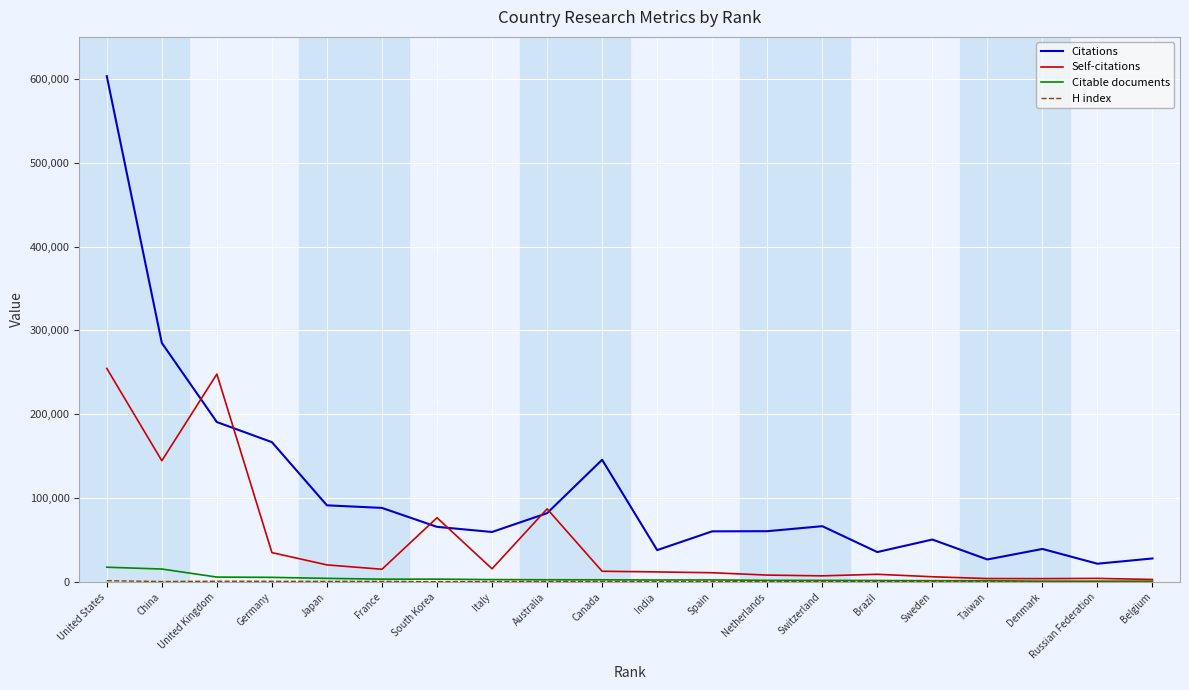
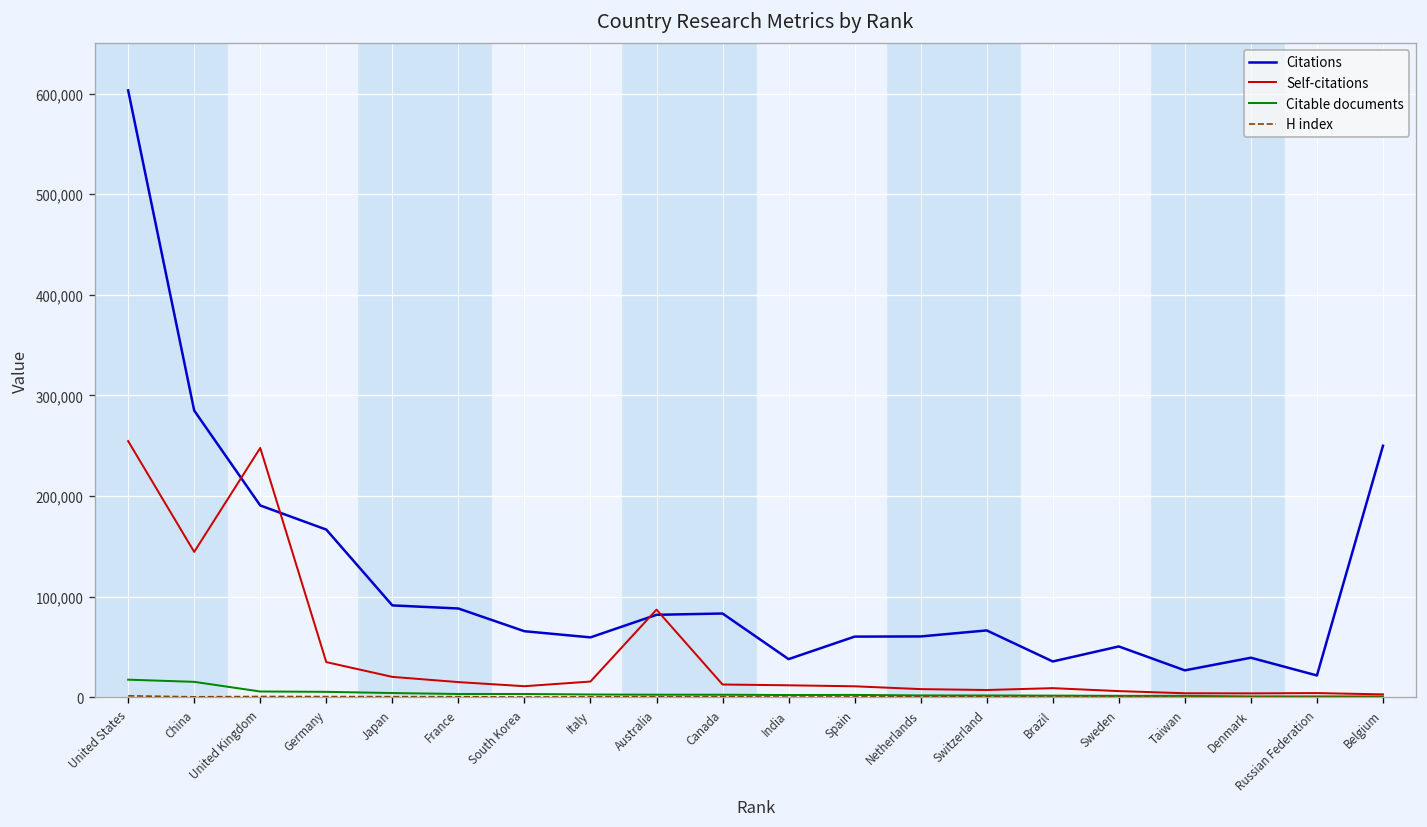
  {
    "Citations": {
      "United States": "600,000",
      "China": "290,000",
      "United Kingdom": "190,000",
      "Germany": "170,000",
      "Japan": "90,000",
      "France": "90,000",
      "South Korea": "70,000",
      "Italy": "60,000",
      "Australia": "80,000",
-     "Canada": "150,000",
+     "Canada": "80,000",
      "India": "40,000",
      "Spain": "60,000",
      "Netherlands": "60,000",
      "Switzerland": "70,000",
      "Brazil": "40,000",
      "Sweden": "50,000",
      "Taiwan": "30,000",
      "Denmark": "40,000",
      "Russian Federation": "20,000",
-     "Belgium": "30,000"
+     "Belgium": "250,000"
    },
    "Self-citations": {
      "United States": "250,000",
      "China": "140,000",
      "United Kingdom": "250,000",
      "Germany": "40,000",
      "Japan": "20,000",
      "France": "20,000",
-     "South Korea": "80,000",
+     "South Korea": "10,000",
      "Italy": "20,000",
      "Australia": "90,000",
      "Canada": "10,000",
      "India": "10,000",
      "Spain": "10,000",
      "Netherlands": "10,000",
      "Switzerland": "10,000",
      "Brazil": "10,000",
      "Sweden": "10,000",
      "Denmark": "0",
      "Russian Federation": "0"
    },
    "Citable documents": {
      "United States": "20,000",
      "China": "20,000",
      "United Kingdom": "10,000",
      "Germany": "10,000",
      "Japan": "0"
    },
    "H index": {
      "United States": "0",
      "China": "0",
      "United Kingdom": "0",
      "Germany": "0",
      "Japan": "0"
    }
  }
